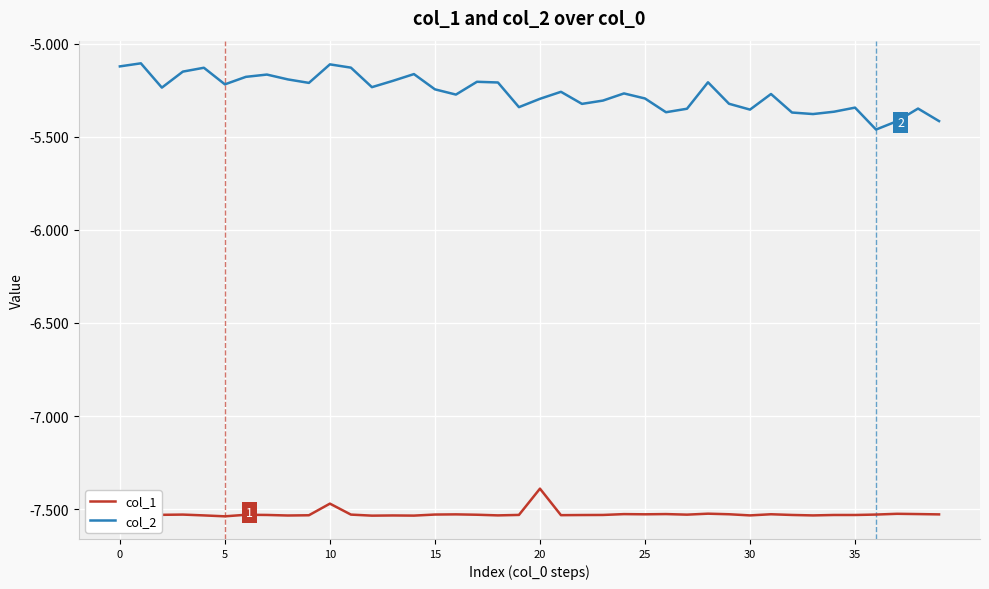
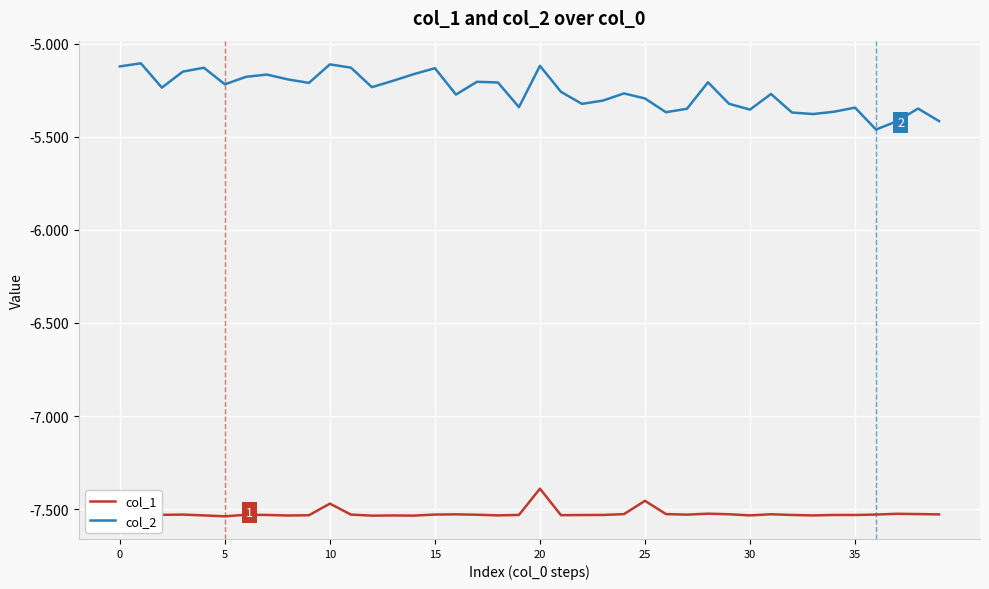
  {
    "col_1": {
      "5": -7.54,
      "10": -7.47,
      "15": -7.53,
      "20": -7.39,
-     "25": -7.53,
+     "25": -7.46,
      "30": -7.53,
      "35": -7.53
    },
    "col_2": {
      "0": -5.12,
      "5": -5.22,
      "10": -5.11,
-     "15": -5.25,
-     "20": -5.30,
+     "15": -5.13,
+     "20": -5.12,
      "25": -5.29,
      "30": -5.35,
      "35": -5.34
    }
  }
